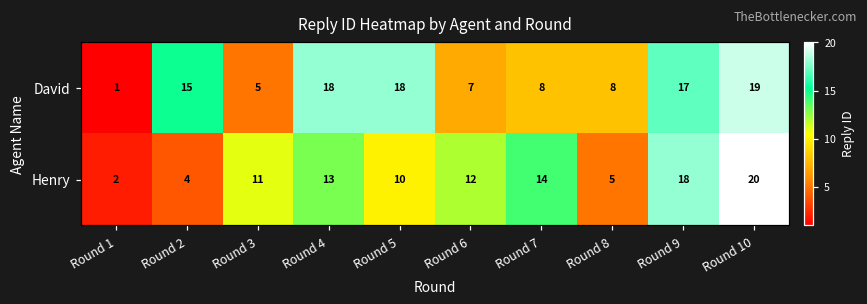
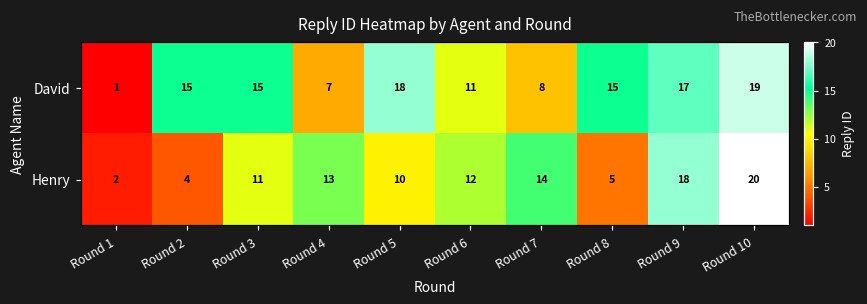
  {
    "David": {
      "Round 1": 1,
      "Round 2": 15,
-     "Round 3": 5,
-     "Round 4": 18,
+     "Round 3": 15,
+     "Round 4": 7,
      "Round 5": 18,
-     "Round 6": 7,
+     "Round 6": 11,
      "Round 7": 8,
-     "Round 8": 8,
+     "Round 8": 15,
      "Round 9": 17,
      "Round 10": 19
    },
    "Henry": {
      "Round 1": 2,
      "Round 2": 4,
      "Round 3": 11,
      "Round 4": 13,
      "Round 5": 10,
      "Round 6": 12,
      "Round 7": 14,
      "Round 8": 5,
      "Round 9": 18,
      "Round 10": 20
    }
  }
